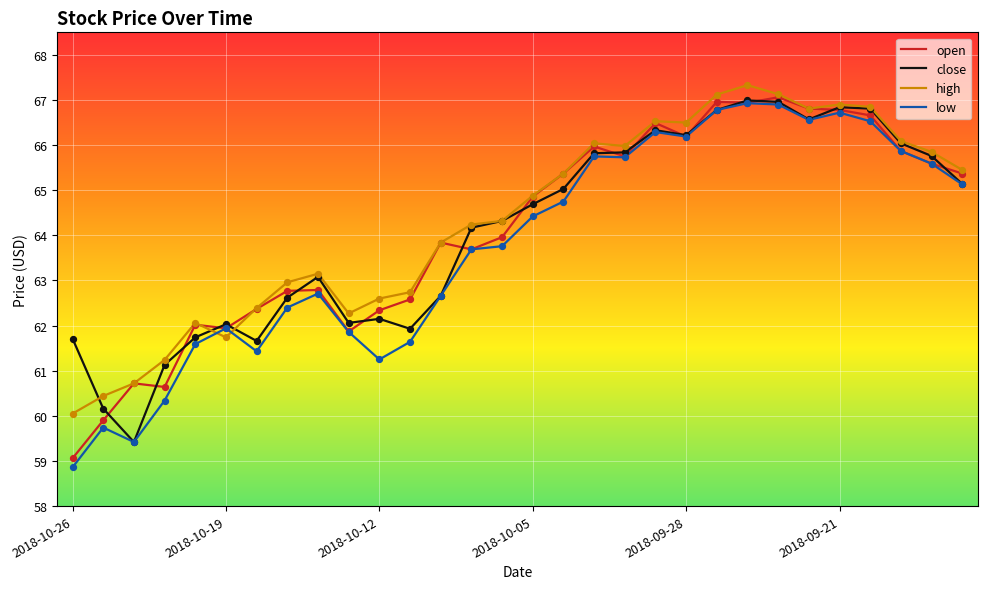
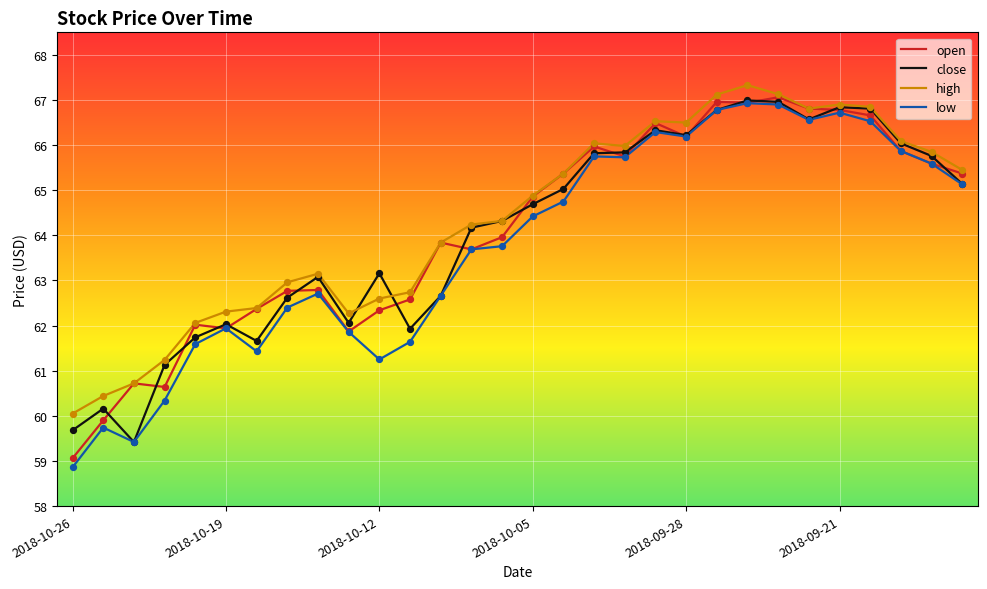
  {
    "open": {
      "2018-10-26": 59.1,
      "2018-10-12": 62.3,
      "2018-09-21": 66.8
    },
    "close": {
-     "2018-10-26": 61.7,
+     "2018-10-26": 59.7,
      "2018-10-19": 62.0,
-     "2018-10-12": 62.2,
+     "2018-10-12": 63.2,
      "2018-10-05": 64.7,
      "2018-09-21": 66.8
    },
    "high": {
      "2018-10-26": 60.1,
-     "2018-10-19": 61.7,
+     "2018-10-19": 62.3,
      "2018-10-12": 62.6,
      "2018-09-28": 66.5,
      "2018-09-21": 66.9
    },
    "low": {
      "2018-10-26": 58.9,
      "2018-10-12": 61.3,
      "2018-10-05": 64.4,
      "2018-09-21": 66.7
    }
  }
